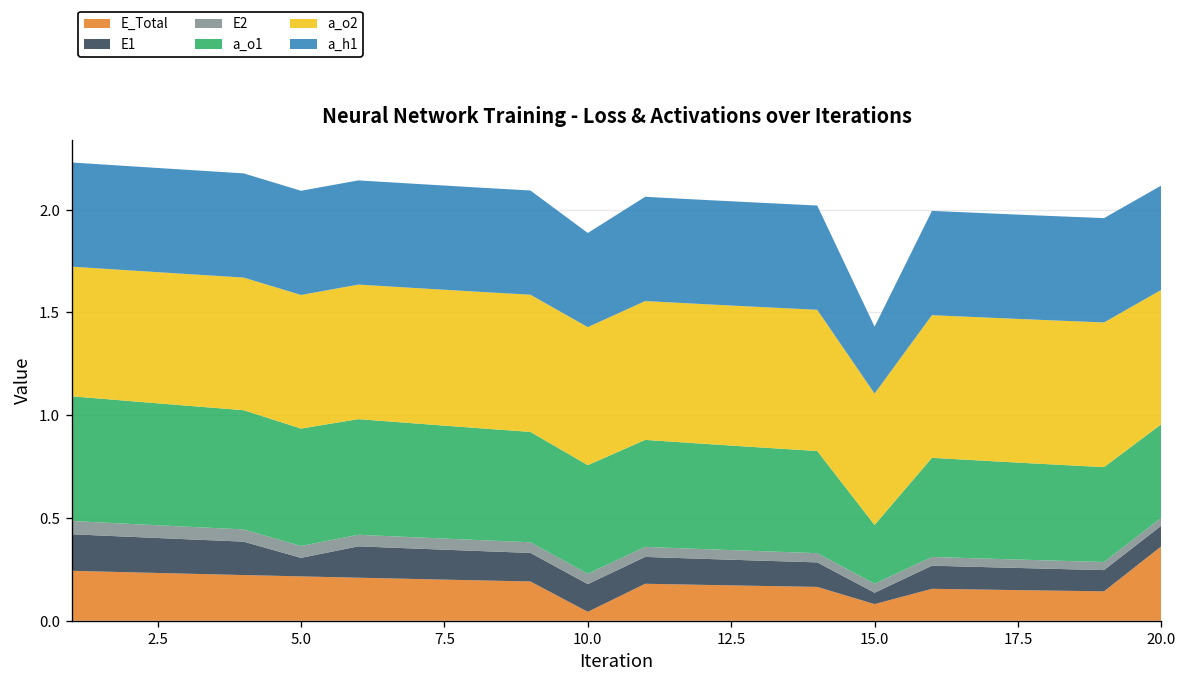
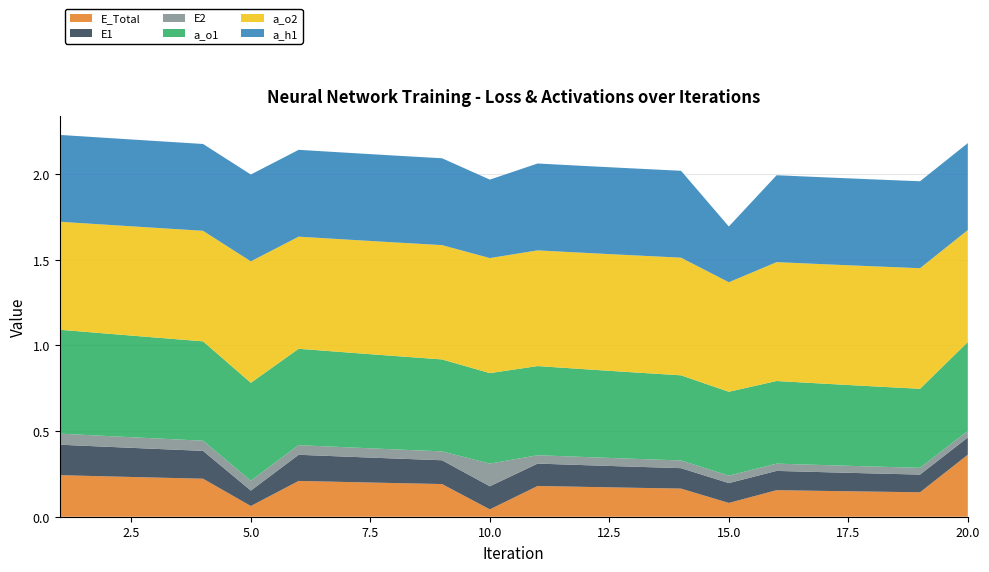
  {
    "E_Total": {
-     "5.0": 0.22,
+     "5.0": 0.06,
      "10.0": 0.04,
      "15.0": 0.08,
      "20.0": 0.36
    },
    "E1": {
      "5.0": 0.09,
      "10.0": 0.13,
-     "15.0": 0.06,
+     "15.0": 0.12,
      "20.0": 0.10
    },
    "E2": {
      "5.0": 0.06,
-     "10.0": 0.05,
+     "10.0": 0.13,
      "15.0": 0.04,
      "20.0": 0.04
    },
    "a_o1": {
      "5.0": 0.57,
      "10.0": 0.53,
-     "15.0": 0.29,
-     "20.0": 0.45
+     "15.0": 0.49,
+     "20.0": 0.52
    },
    "a_o2": {
-     "5.0": 0.65,
+     "5.0": 0.71,
      "10.0": 0.67,
      "15.0": 0.64,
      "20.0": 0.65
    },
    "a_h1": {
      "5.0": 0.51,
      "10.0": 0.46,
      "15.0": 0.33,
      "20.0": 0.51
    }
  }
